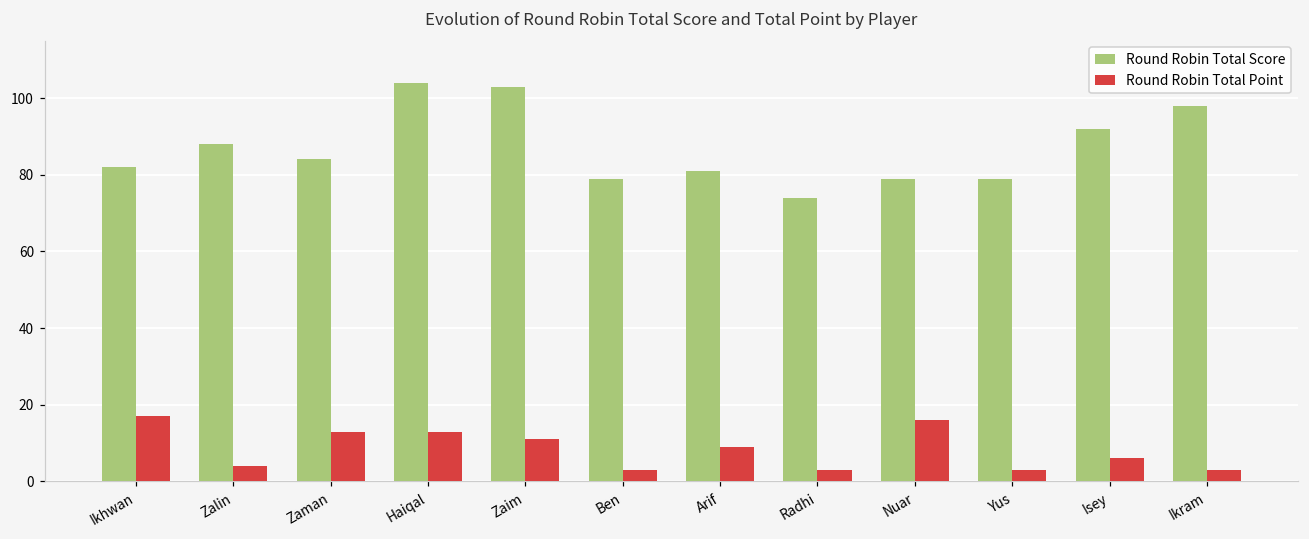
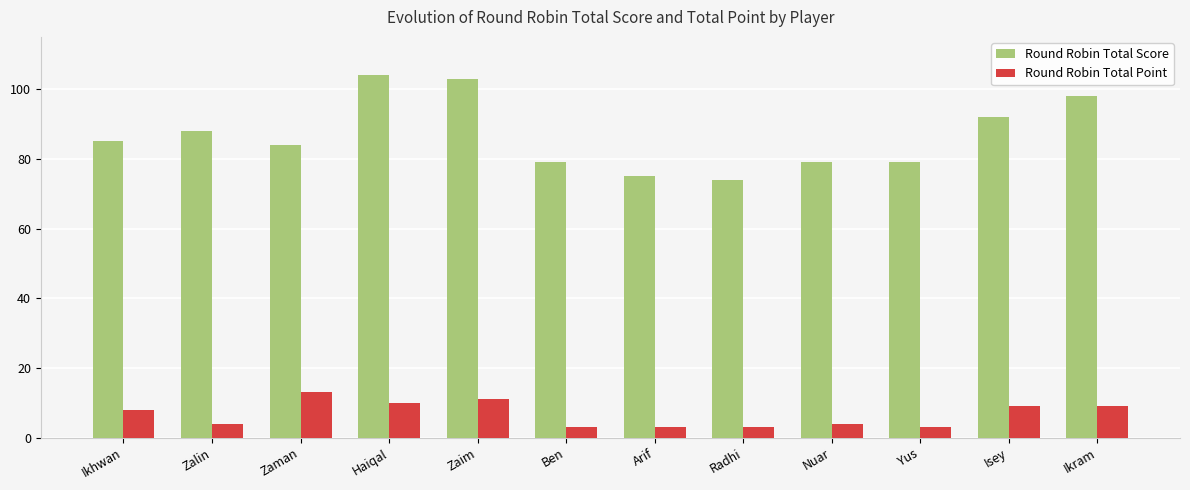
  {
    "Round Robin Total Score": {
-     "Ikhwan": 82,
+     "Ikhwan": 85,
      "Zalin": 88,
      "Zaman": 84,
      "Haiqal": 104,
      "Zaim": 103,
      "Ben": 79,
-     "Arif": 81,
+     "Arif": 75,
      "Radhi": 74,
      "Nuar": 79,
      "Yus": 79,
      "Isey": 92,
      "Ikram": 98
    },
    "Round Robin Total Point": {
-     "Ikhwan": 17,
+     "Ikhwan": 8,
      "Zalin": 4,
      "Zaman": 13,
-     "Haiqal": 13,
+     "Haiqal": 10,
      "Zaim": 11,
      "Ben": 3,
-     "Arif": 9,
+     "Arif": 3,
      "Radhi": 3,
-     "Nuar": 16,
+     "Nuar": 4,
      "Yus": 3,
-     "Isey": 6,
-     "Ikram": 3
+     "Isey": 9,
+     "Ikram": 9
    }
  }
